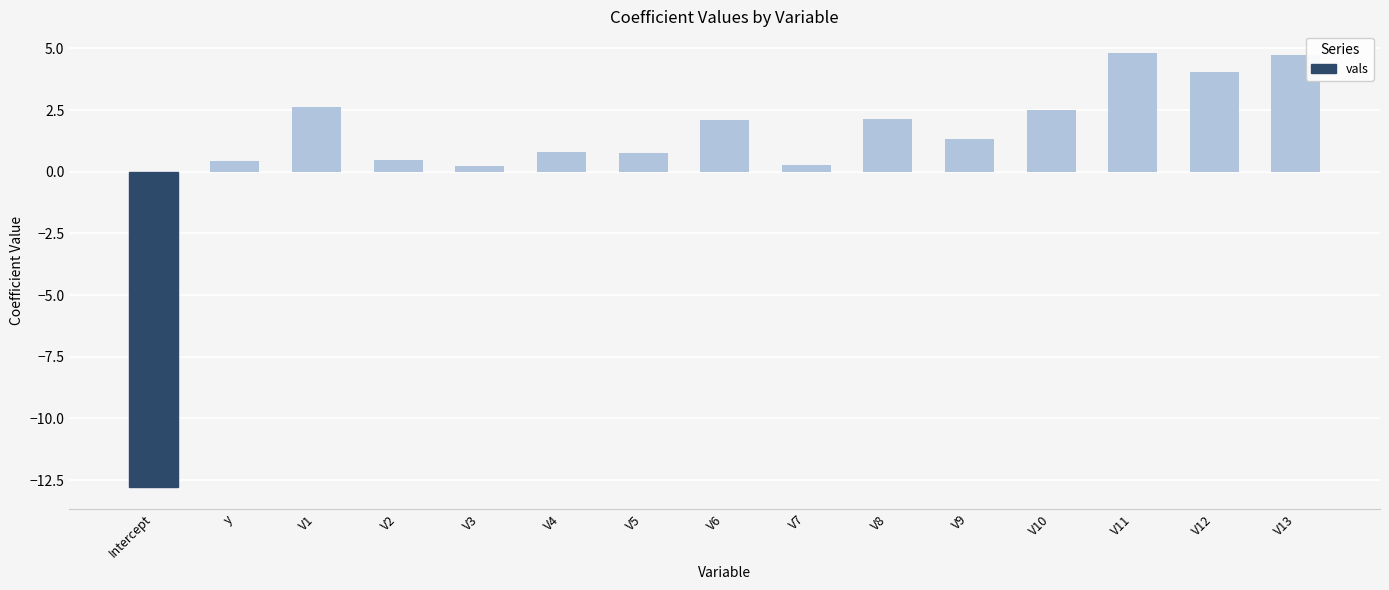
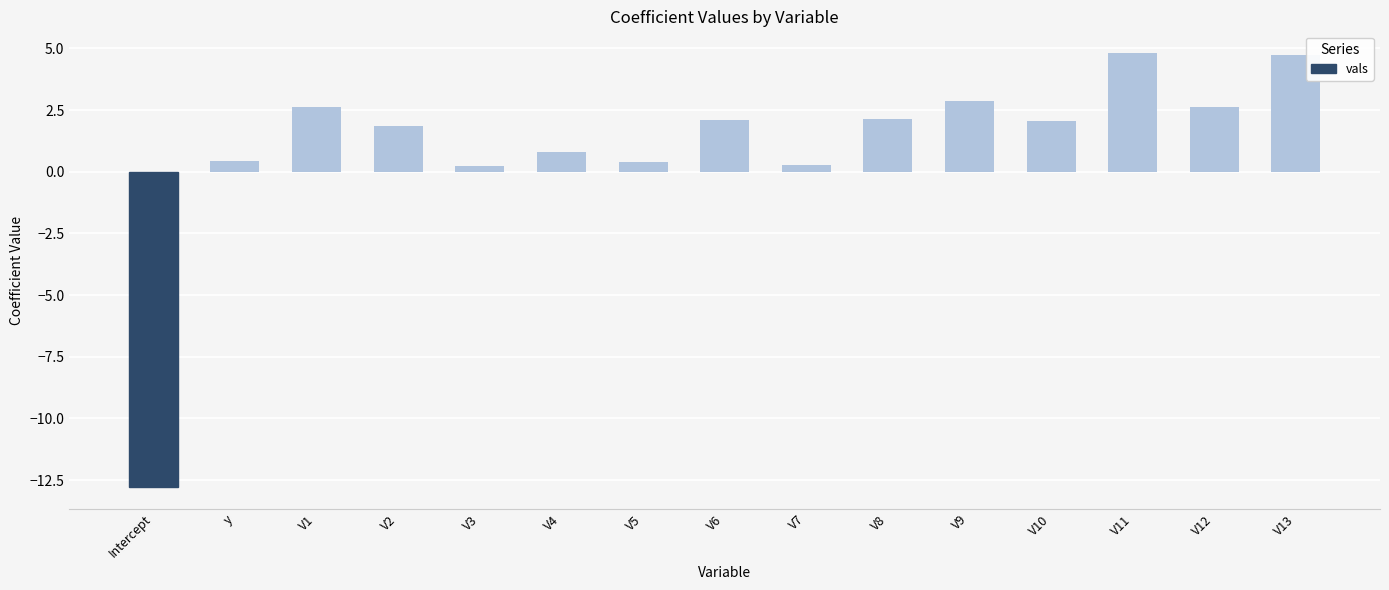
  {
    "Intercept": -12.8,
    "y": 0.5,
    "V1": 2.6,
-   "V2": 0.5,
+   "V2": 1.8,
    "V3": 0.3,
    "V4": 0.8,
-   "V5": 0.8,
+   "V5": 0.4,
    "V6": 2.1,
    "V7": 0.3,
    "V8": 2.2,
-   "V9": 1.3,
-   "V10": 2.5,
+   "V9": 2.9,
+   "V10": 2.1,
    "V11": 4.8,
-   "V12": 4.0,
+   "V12": 2.6,
    "V13": 4.7
  }
